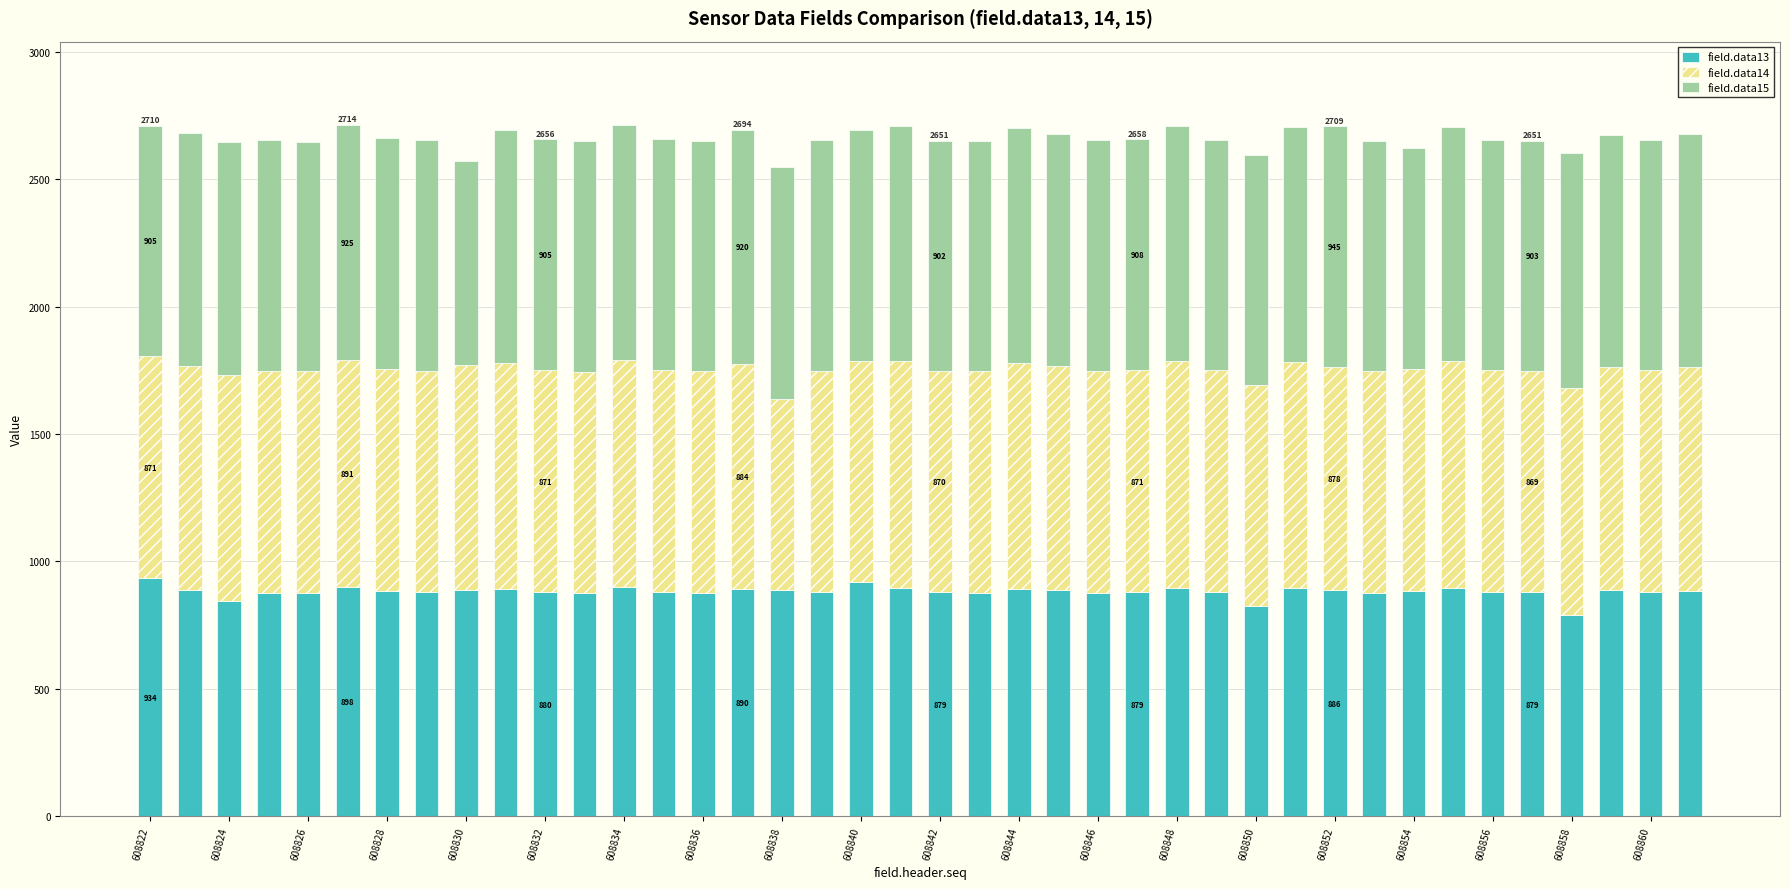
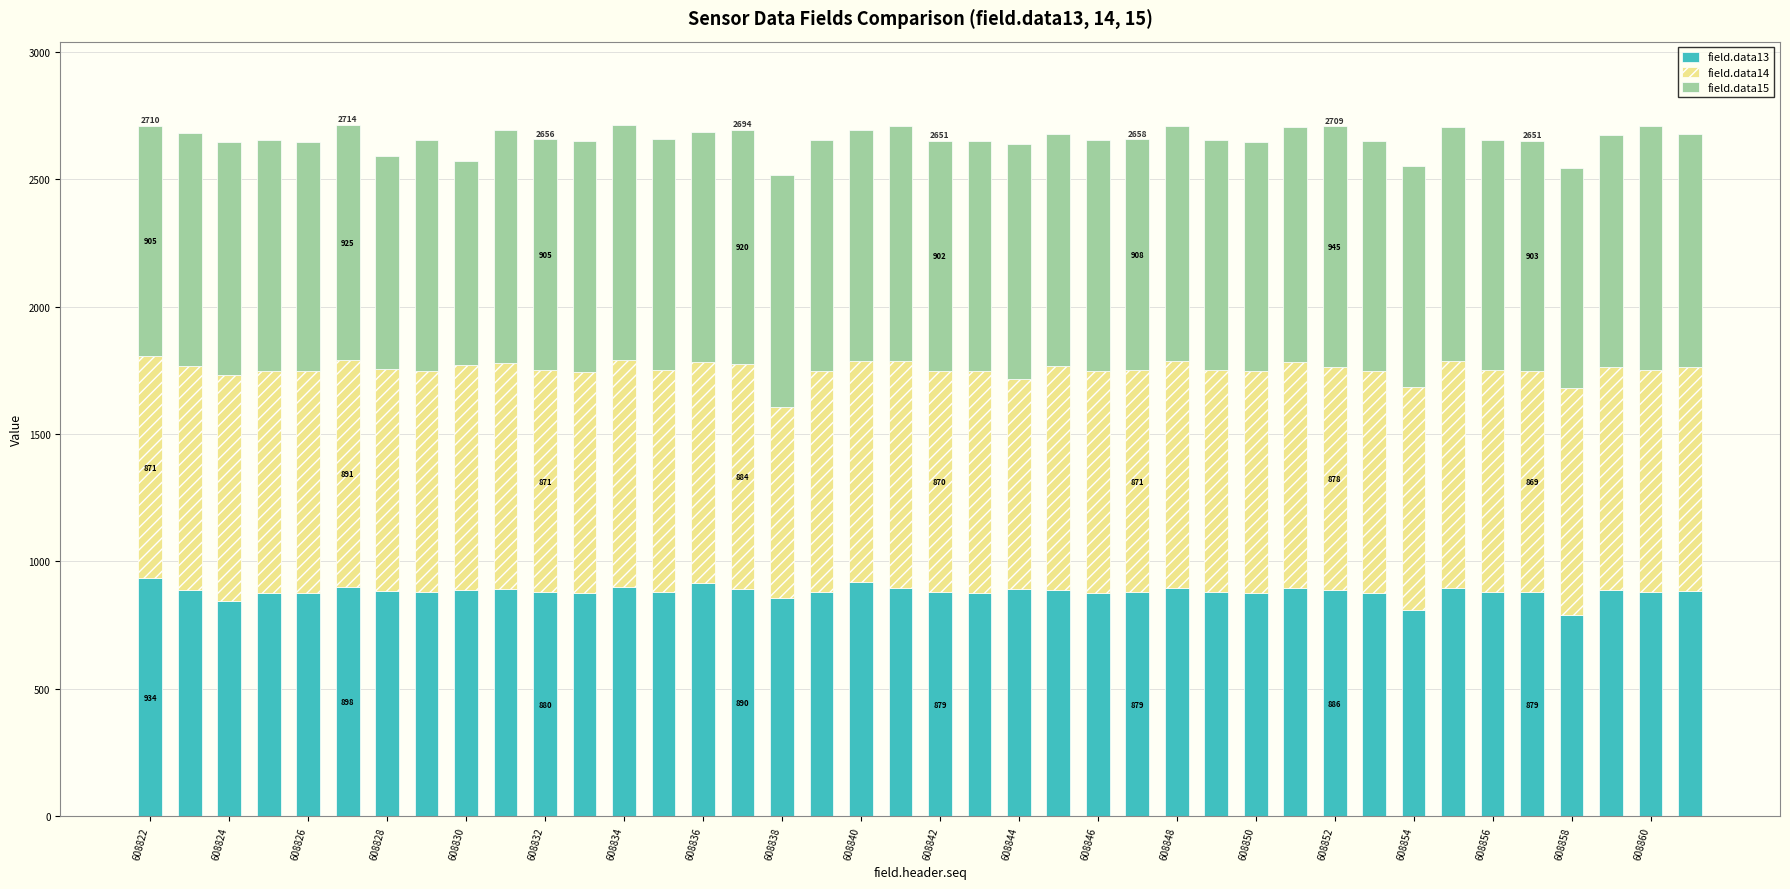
  {
    "field.data13": {
      "608824": 850,
      "608826": 880,
      "608828": 880,
      "608830": 890,
      "608834": 900,
-     "608836": 880,
-     "608838": 890,
+     "608836": 910,
+     "608838": 860,
      "608840": 920,
      "608844": 890,
      "608846": 880,
      "608848": 900,
-     "608850": 820,
-     "608854": 880,
+     "608850": 880,
+     "608854": 810,
      "608856": 880,
      "608858": 790,
      "608860": 880
    },
    "field.data14": {
      "608824": 890,
      "608826": 870,
      "608828": 870,
      "608830": 880,
      "608834": 890,
      "608836": 870,
      "608838": 750,
      "608840": 870,
-     "608844": 890,
+     "608844": 820,
      "608846": 870,
      "608848": 890,
      "608850": 870,
      "608854": 870,
      "608856": 870,
      "608858": 890,
      "608860": 870
    },
    "field.data15": {
      "608824": 920,
      "608826": 900,
-     "608828": 910,
+     "608828": 830,
      "608830": 800,
      "608834": 930,
      "608836": 900,
      "608838": 910,
      "608840": 910,
      "608844": 920,
      "608846": 900,
      "608848": 920,
      "608850": 900,
      "608854": 870,
      "608856": 900,
-     "608858": 920,
-     "608860": 900
+     "608858": 870,
+     "608860": 960
    }
  }
